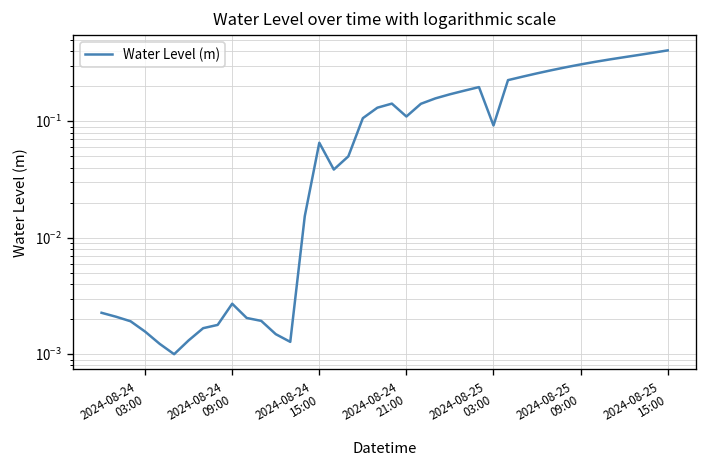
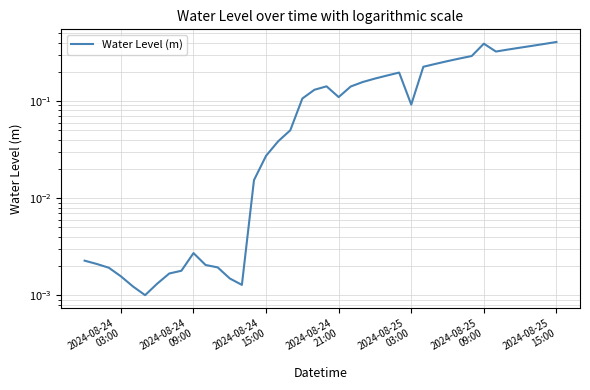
  {
    "2024-08-24 03:00": 0.0016,
    "2024-08-24 09:00": 0.0027,
-   "2024-08-24 15:00": 0.07,
+   "2024-08-24 15:00": 0.027,
    "2024-08-24 21:00": 0.11,
    "2024-08-25 03:00": 0.09,
-   "2024-08-25 09:00": 0.31,
+   "2024-08-25 09:00": 0.39,
    "2024-08-25 15:00": 0.41
  }
